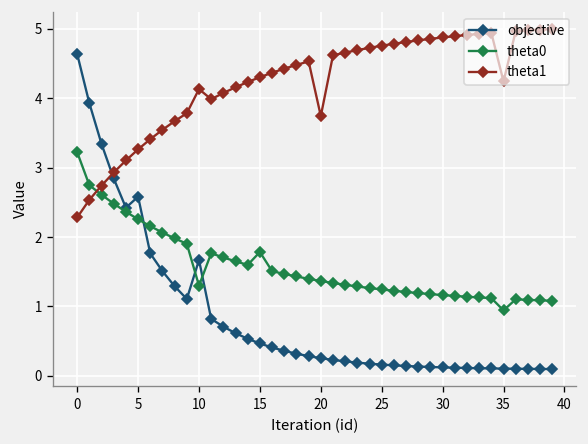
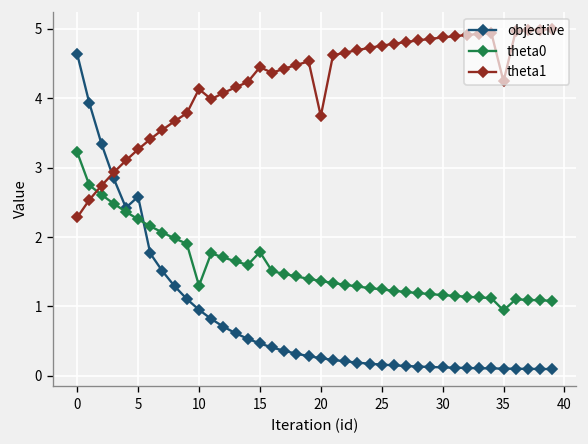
  {
    "objective": {
      "0": 4.6,
      "5": 2.6,
-     "10": 1.7,
+     "10": 1.0,
      "15": 0.5,
      "20": 0.3,
      "25": 0.2,
      "30": 0.1,
      "35": 0.1
    },
    "theta0": {
      "0": 3.2,
      "5": 2.3,
      "10": 1.3,
      "15": 1.8,
      "20": 1.4,
      "25": 1.2,
      "30": 1.2,
      "35": 0.9
    },
    "theta1": {
      "0": 2.3,
      "5": 3.3,
      "10": 4.1,
-     "15": 4.3,
+     "15": 4.4,
      "20": 3.7,
      "25": 4.8,
      "30": 4.9,
      "35": 4.2
    }
  }
